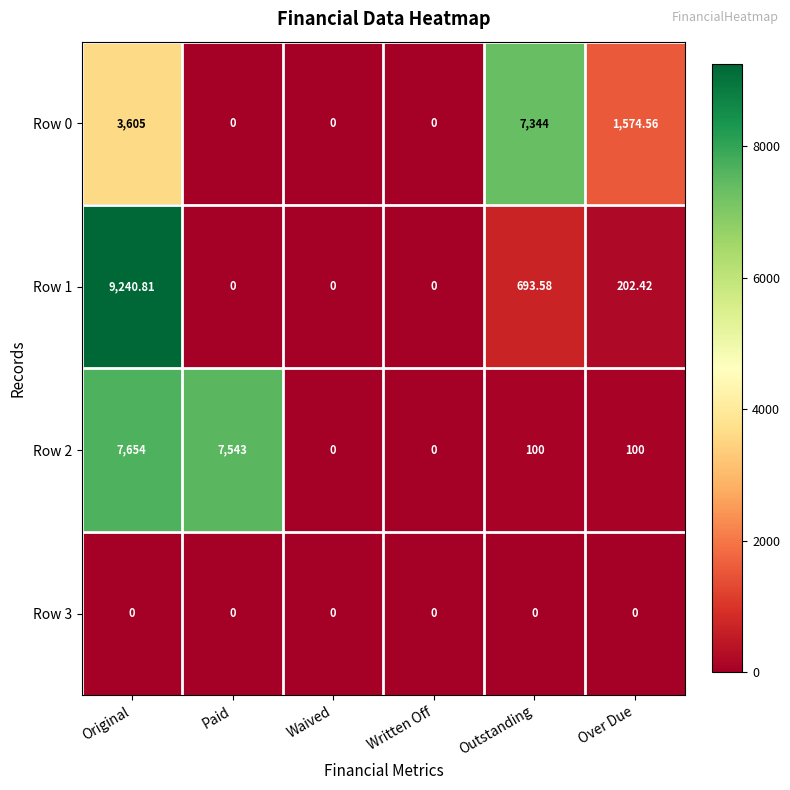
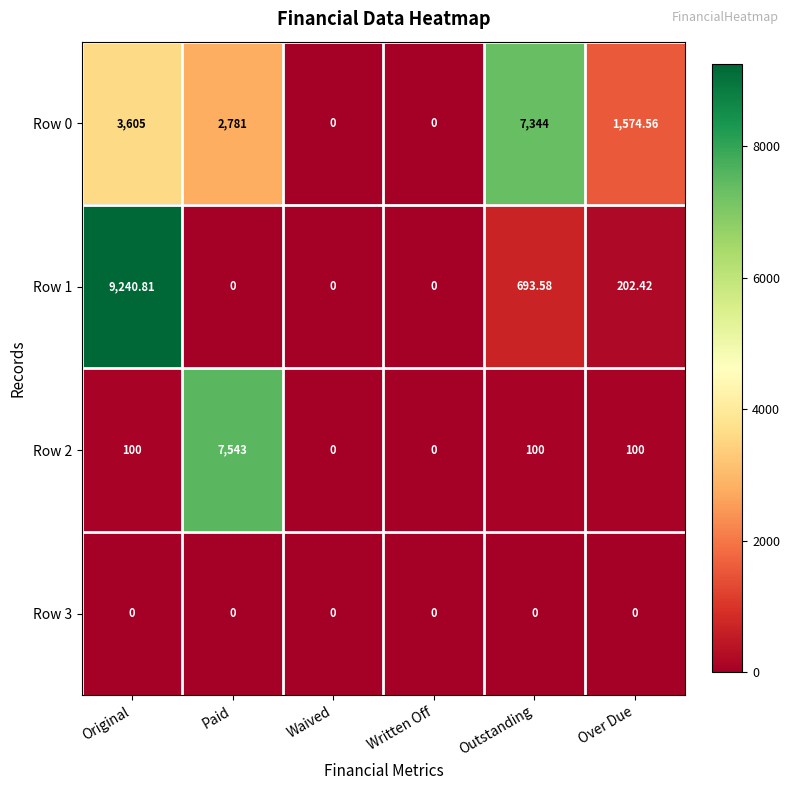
  {
    "Row 0": {
      "Original": "3,605",
-     "Paid": "0",
+     "Paid": "2,781",
      "Waived": "0",
      "Written Off": "0",
      "Outstanding": "7,344",
      "Over Due": "1,574.56"
    },
    "Row 1": {
      "Original": "9,240.81",
      "Paid": "0",
      "Waived": "0",
      "Written Off": "0",
      "Outstanding": "693.58",
      "Over Due": "202.42"
    },
    "Row 2": {
-     "Original": "7,654",
+     "Original": "100",
      "Paid": "7,543",
      "Waived": "0",
      "Written Off": "0",
      "Outstanding": "100",
      "Over Due": "100"
    },
    "Row 3": {
      "Original": "0",
      "Paid": "0",
      "Waived": "0",
      "Written Off": "0",
      "Outstanding": "0",
      "Over Due": "0"
    }
  }
